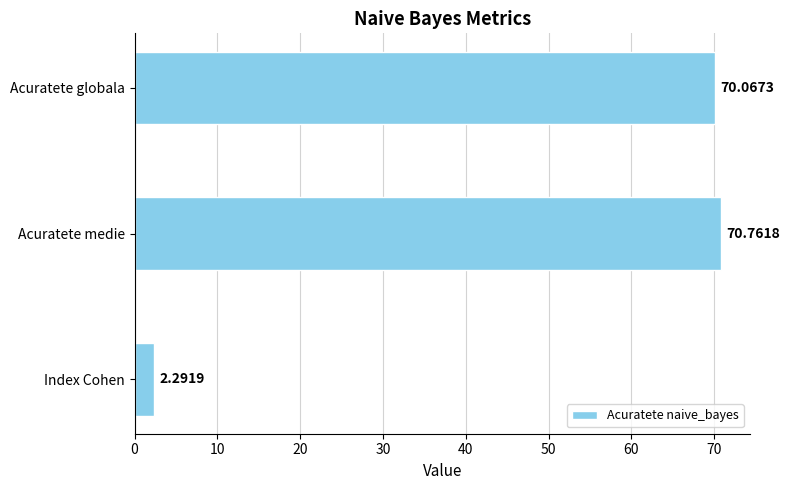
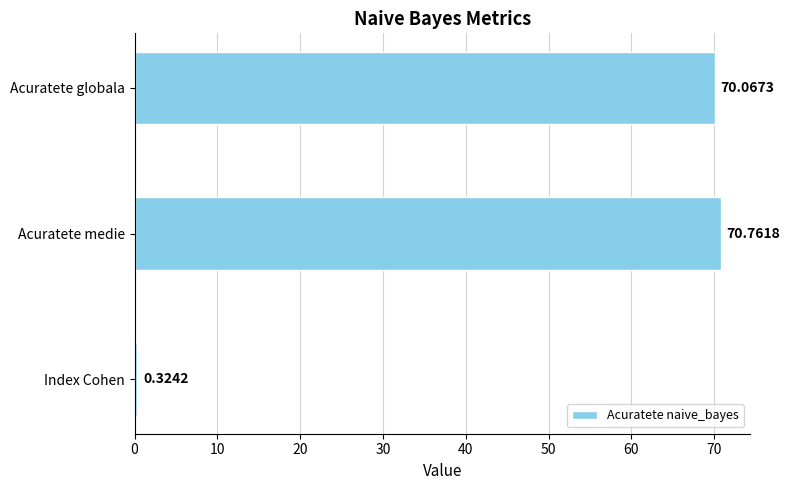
  {
    "Acuratete globala": 70.0673,
    "Acuratete medie": 70.7618,
-   "Index Cohen": 2.2919
+   "Index Cohen": 0.3242
  }
